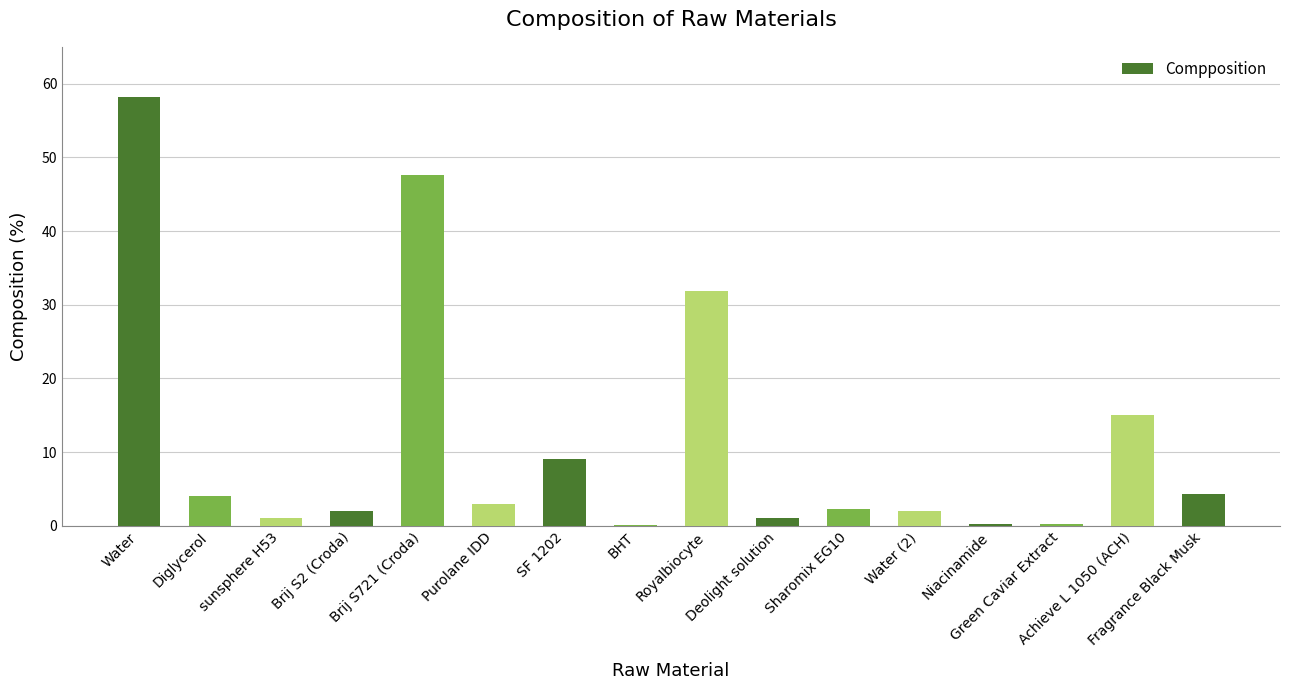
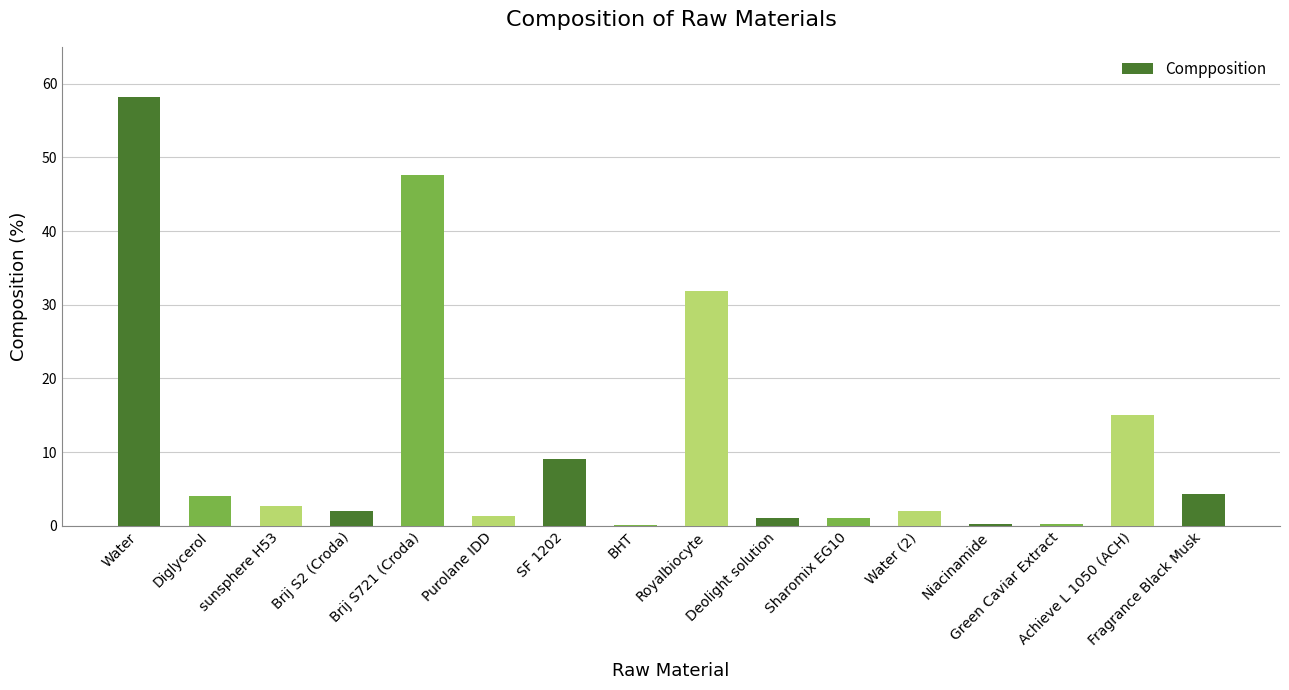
  {
    "Water": 58,
    "Diglycerol": 4,
-   "sunsphere H53": 1,
+   "sunsphere H53": 3,
    "Brij S2 (Croda)": 2,
    "Brij S721 (Croda)": 48,
-   "Purolane IDD": 3,
+   "Purolane IDD": 1,
    "SF 1202": 9,
    "Royalbiocyte": 32,
    "Deolight solution": 1,
-   "Sharomix EG10": 2,
+   "Sharomix EG10": 1,
    "Water (2)": 2,
    "Achieve L 1050 (ACH)": 15,
    "Fragrance Black Musk": 4
  }
